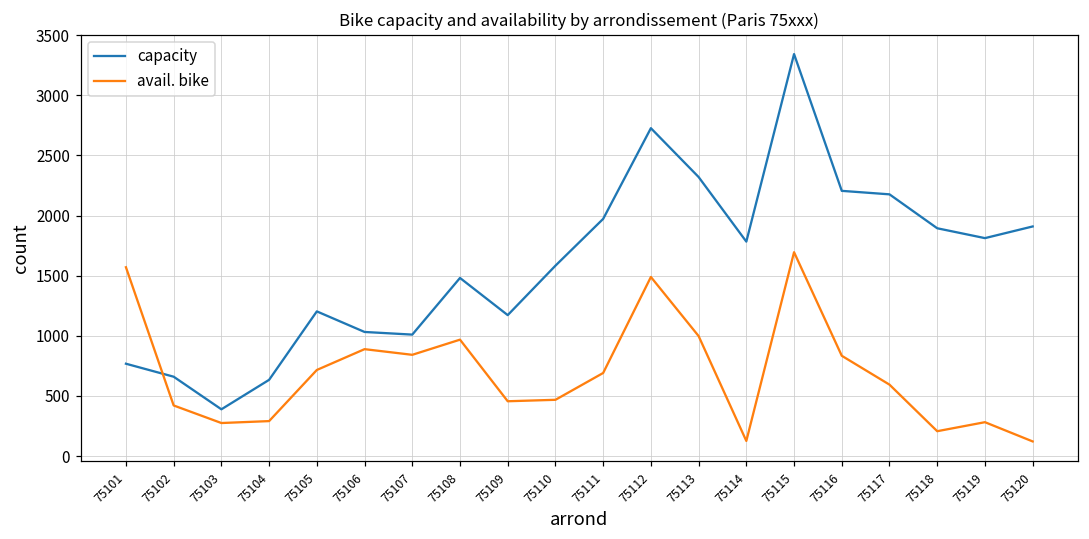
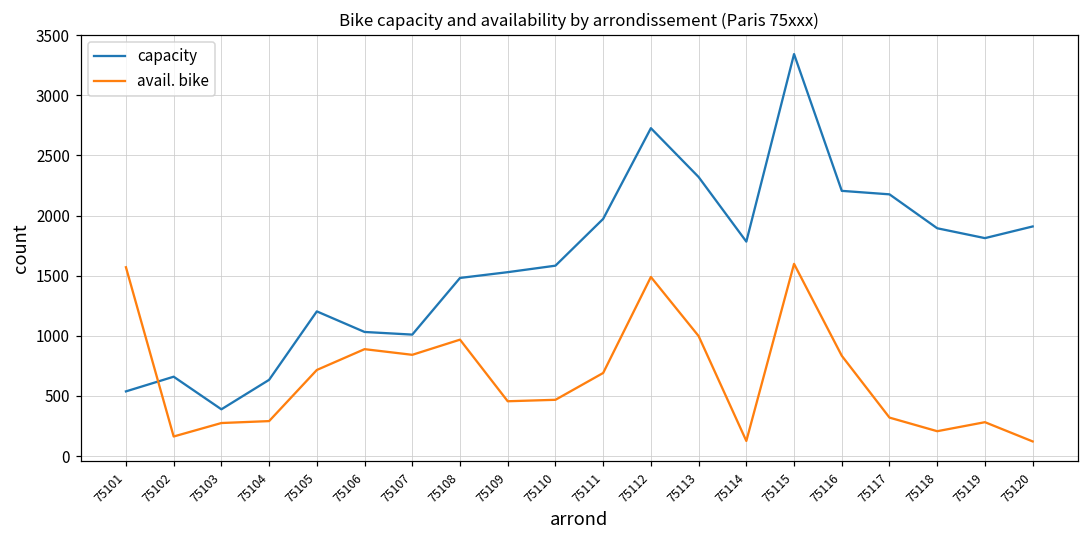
  {
    "capacity": {
-     "75101": 770,
+     "75101": 540,
      "75102": 660,
      "75103": 390,
      "75104": 630,
      "75105": 1200,
      "75106": 1030,
      "75107": 1010,
      "75108": 1480,
-     "75109": 1170,
+     "75109": 1530,
      "75110": 1580,
      "75111": 1970,
      "75112": 2730,
      "75113": 2320,
      "75114": 1780,
      "75115": 3340,
      "75116": 2210,
      "75117": 2180,
      "75118": 1890,
      "75119": 1810,
      "75120": 1910
    },
    "avail. bike": {
      "75101": 1570,
-     "75102": 420,
+     "75102": 160,
      "75103": 280,
      "75104": 290,
      "75105": 720,
      "75106": 890,
      "75107": 840,
      "75108": 970,
      "75109": 460,
      "75110": 470,
      "75111": 690,
      "75112": 1490,
      "75113": 1000,
      "75114": 130,
-     "75115": 1700,
+     "75115": 1600,
      "75116": 830,
-     "75117": 590,
+     "75117": 320,
      "75118": 210,
      "75119": 280,
      "75120": 120
    }
  }
